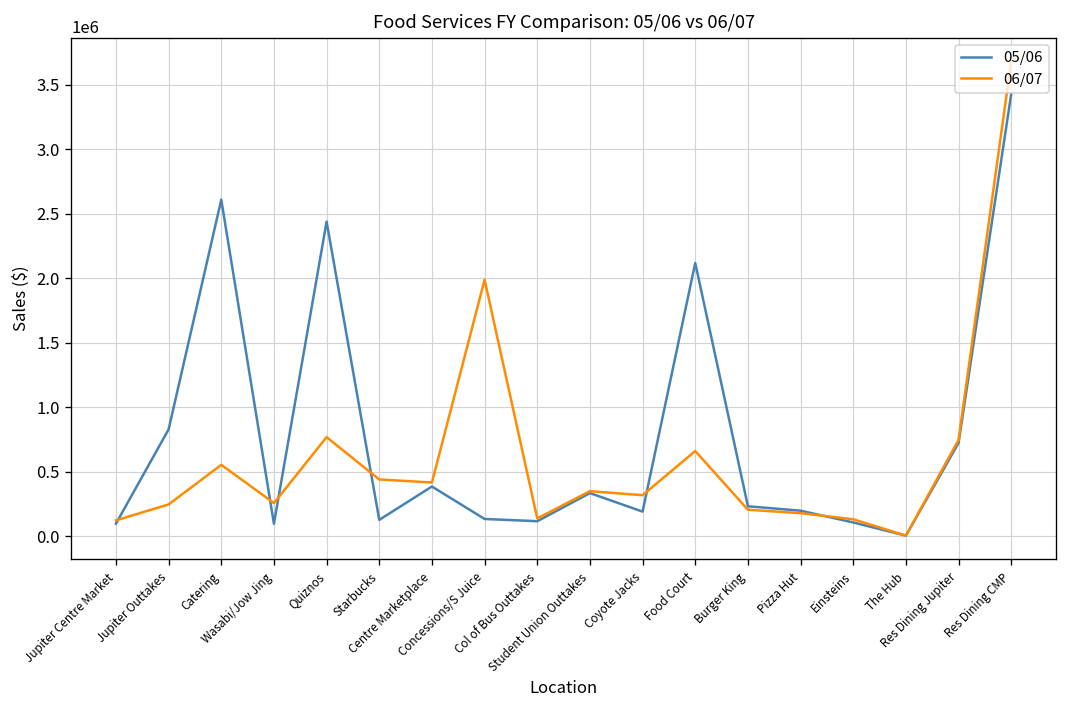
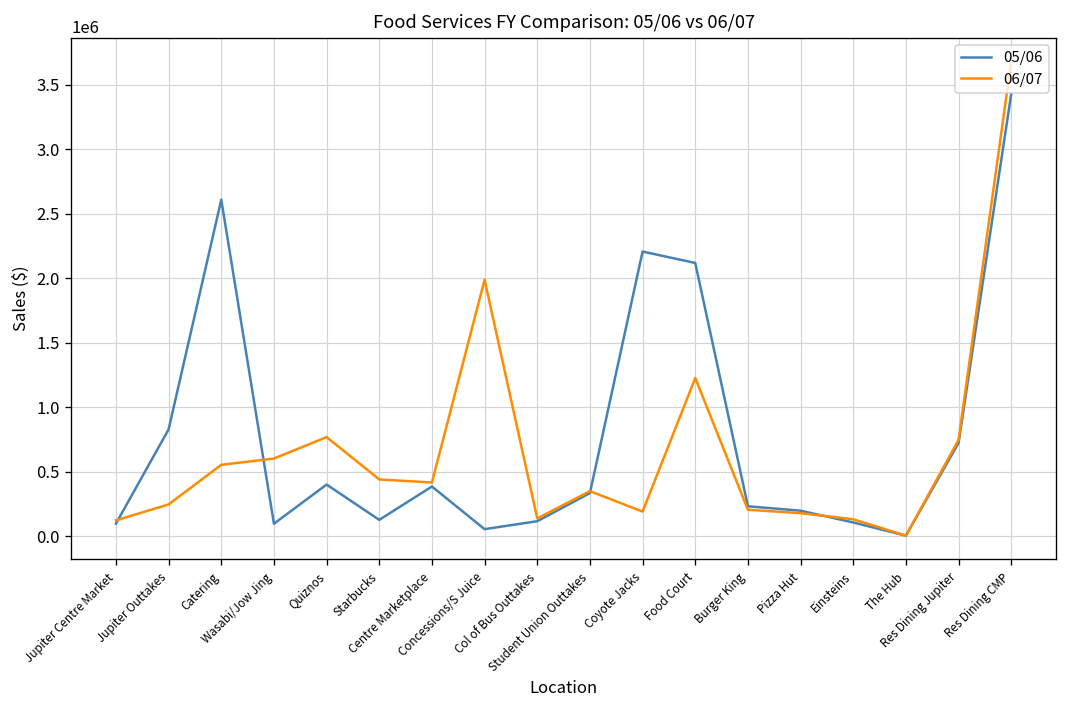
  {
    "05/06": {
      "Jupiter Centre Market": 100000,
      "Jupiter Outtakes": 830000,
      "Catering": 2610000,
      "Wasabi/Jow Jing": 100000,
-     "Quiznos": 2440000,
+     "Quiznos": 400000,
      "Starbucks": 130000,
      "Centre Marketplace": 390000,
-     "Concessions/S Juice": 130000,
-     "Coyote Jacks": 190000,
+     "Concessions/S Juice": 60000,
+     "Coyote Jacks": 2210000,
      "Food Court": 2120000,
      "Burger King": 230000,
      "Einsteins": 110000,
      "Res Dining Jupiter": 720000
    },
    "06/07": {
      "Jupiter Centre Market": 120000,
      "Jupiter Outtakes": 250000,
      "Catering": 550000,
-     "Wasabi/Jow Jing": 260000,
+     "Wasabi/Jow Jing": 600000,
      "Quiznos": 770000,
      "Starbucks": 440000,
      "Centre Marketplace": 420000,
      "Concessions/S Juice": 1990000,
-     "Coyote Jacks": 320000,
-     "Food Court": 660000,
+     "Coyote Jacks": 190000,
+     "Food Court": 1230000,
      "Burger King": 210000,
      "Einsteins": 130000,
      "Res Dining Jupiter": 750000
    }
  }
